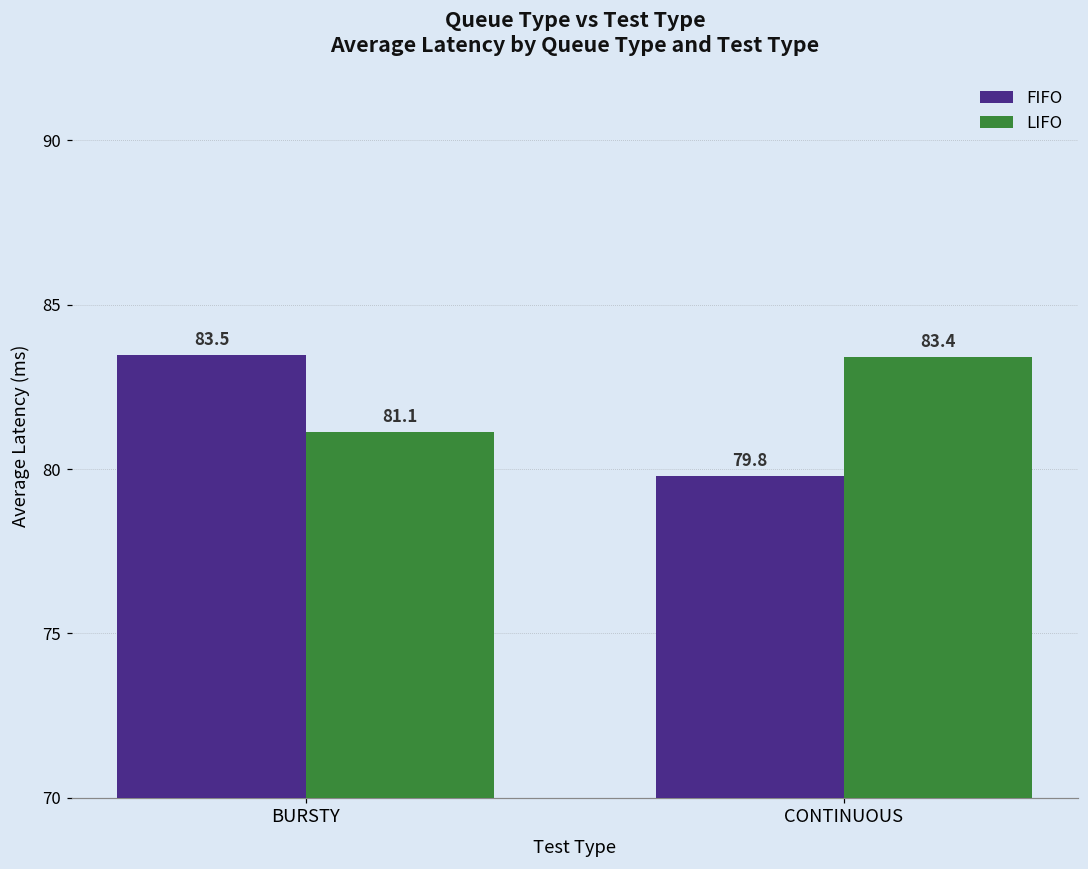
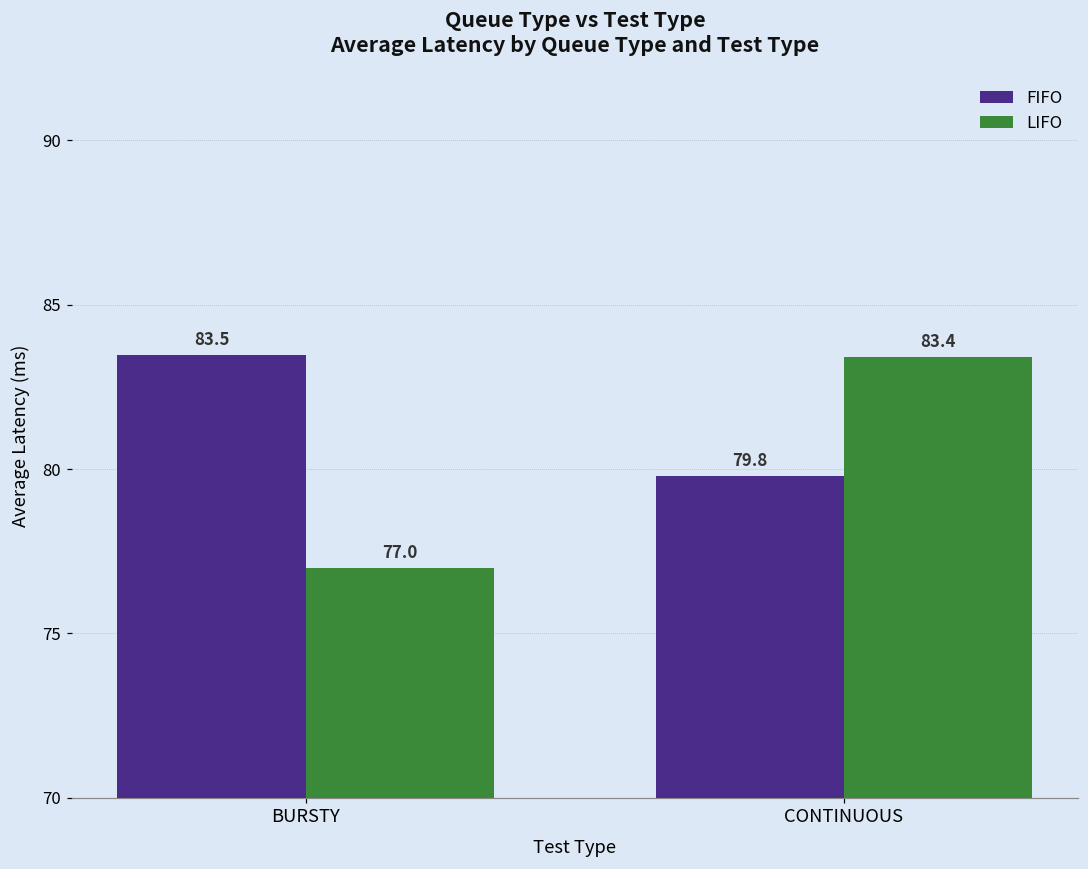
  {
    "FIFO": {
      "BURSTY": 83.5,
      "CONTINUOUS": 79.8
    },
    "LIFO": {
-     "BURSTY": 81.1,
+     "BURSTY": 77.0,
      "CONTINUOUS": 83.4
    }
  }
